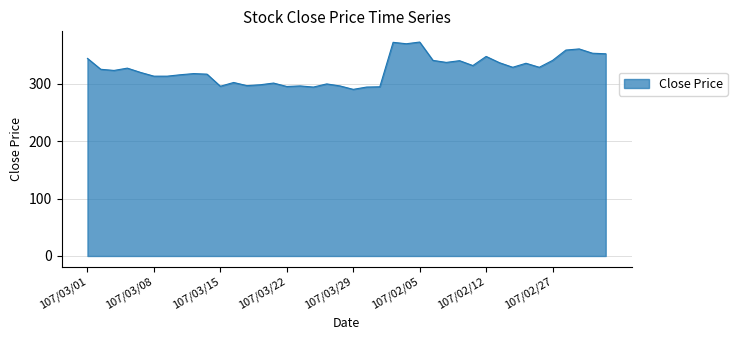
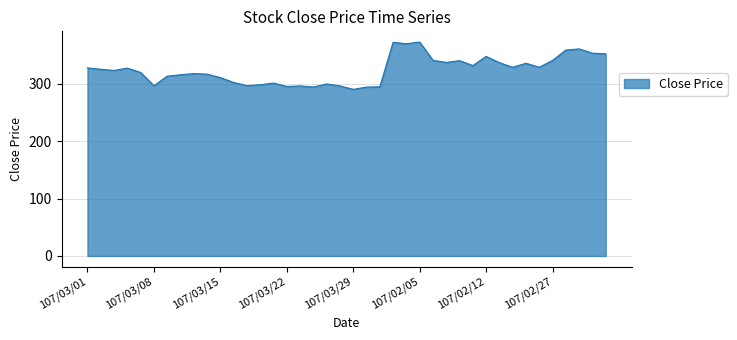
  {
-   "107/03/01": 340,
-   "107/03/08": 310,
-   "107/03/15": 300,
+   "107/03/01": 330,
+   "107/03/08": 300,
+   "107/03/15": 310,
    "107/03/22": 300,
    "107/03/29": 290,
    "107/02/05": 370,
    "107/02/12": 350,
    "107/02/27": 340
  }
